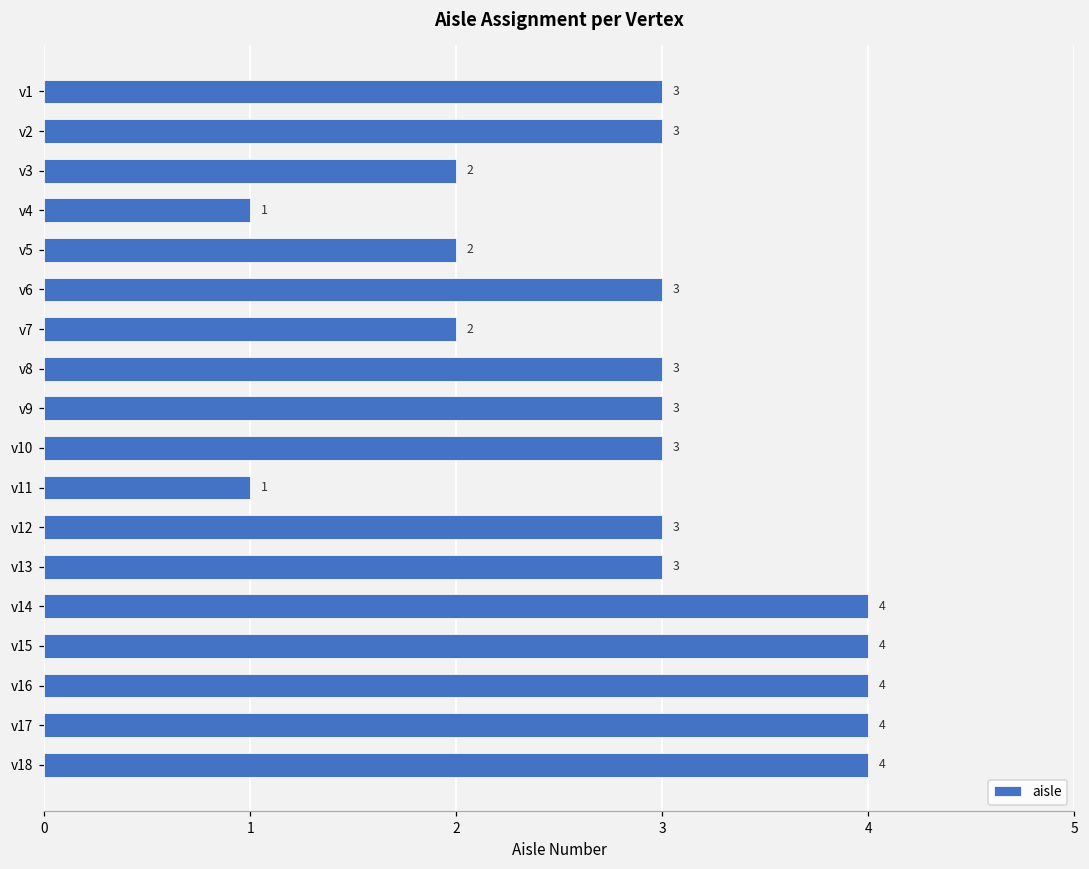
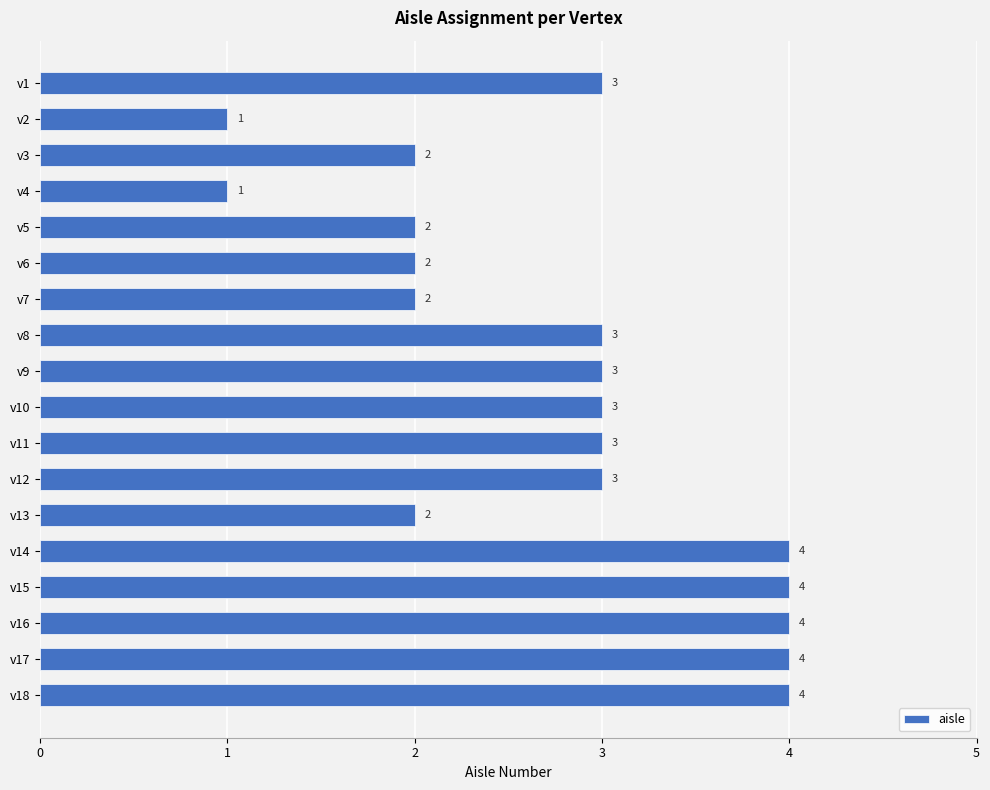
  {
    "v1": 3,
-   "v2": 3,
+   "v2": 1,
    "v3": 2,
    "v4": 1,
    "v5": 2,
-   "v6": 3,
+   "v6": 2,
    "v7": 2,
    "v8": 3,
    "v9": 3,
    "v10": 3,
-   "v11": 1,
+   "v11": 3,
    "v12": 3,
-   "v13": 3,
+   "v13": 2,
    "v14": 4,
    "v15": 4,
    "v16": 4,
    "v17": 4,
    "v18": 4
  }
